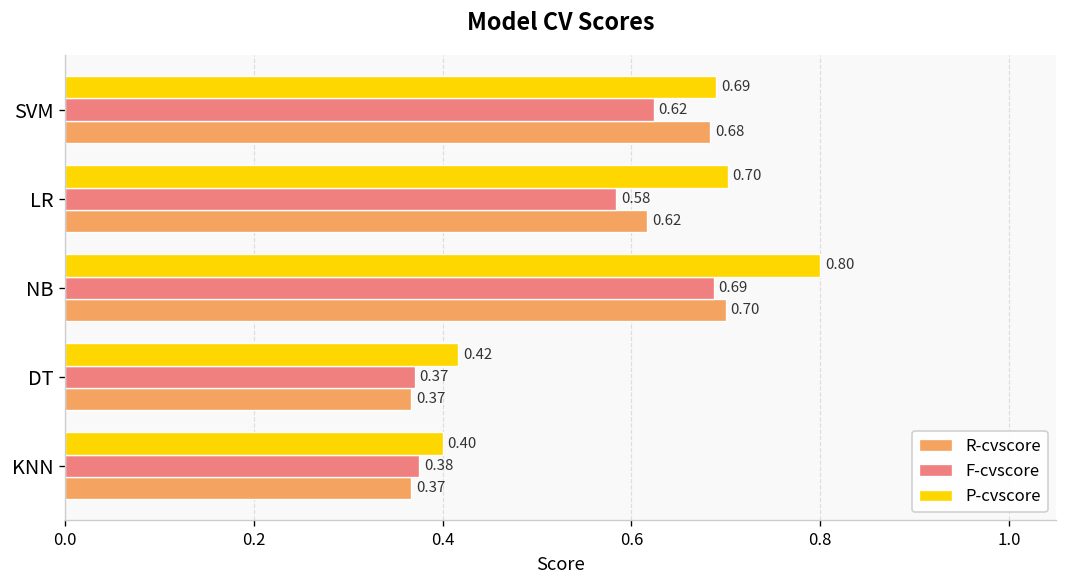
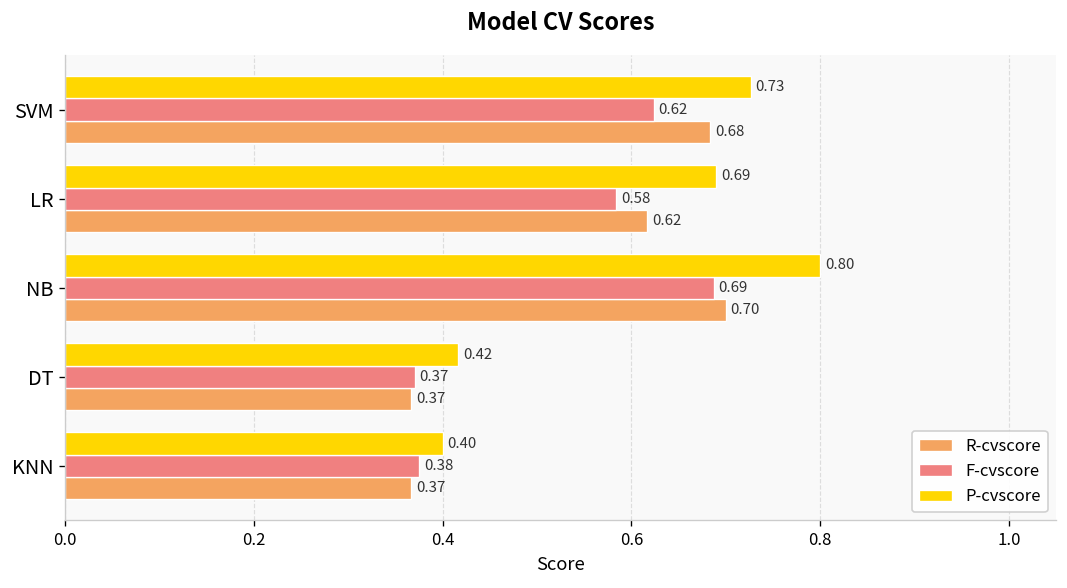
  {
    "P-cvscore": {
-     "SVM": 0.69,
-     "LR": 0.70,
+     "SVM": 0.73,
+     "LR": 0.69,
      "NB": 0.80,
      "DT": 0.42,
      "KNN": 0.40
    }
  }
